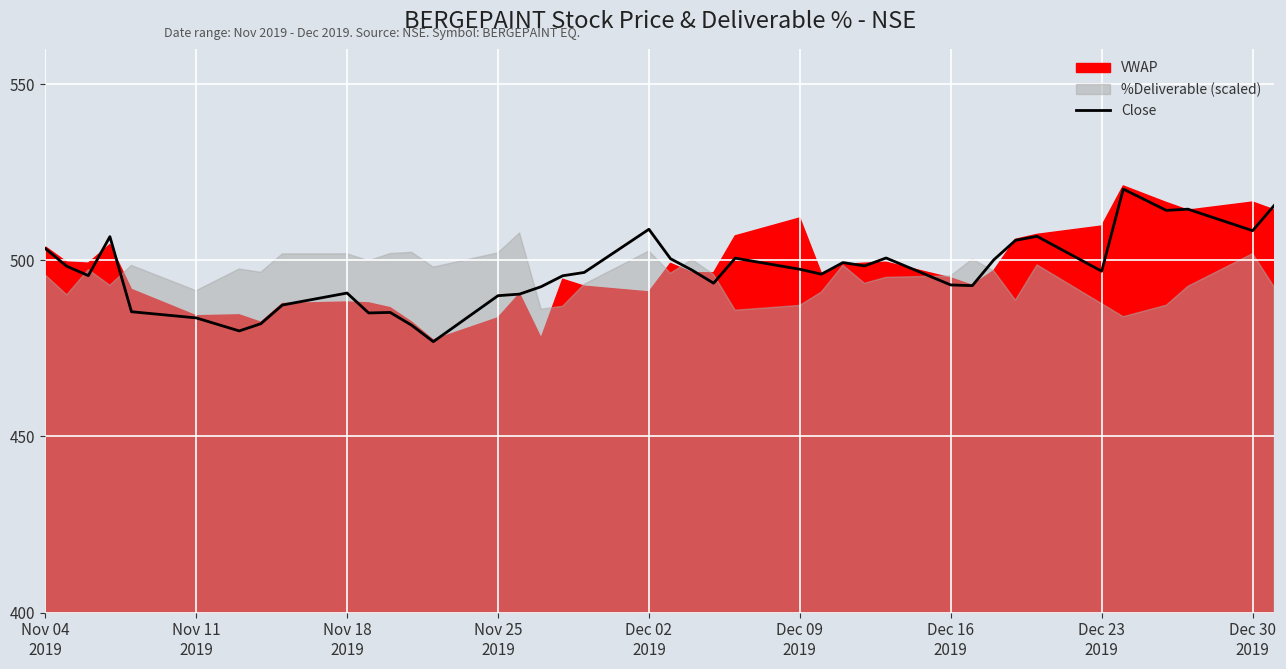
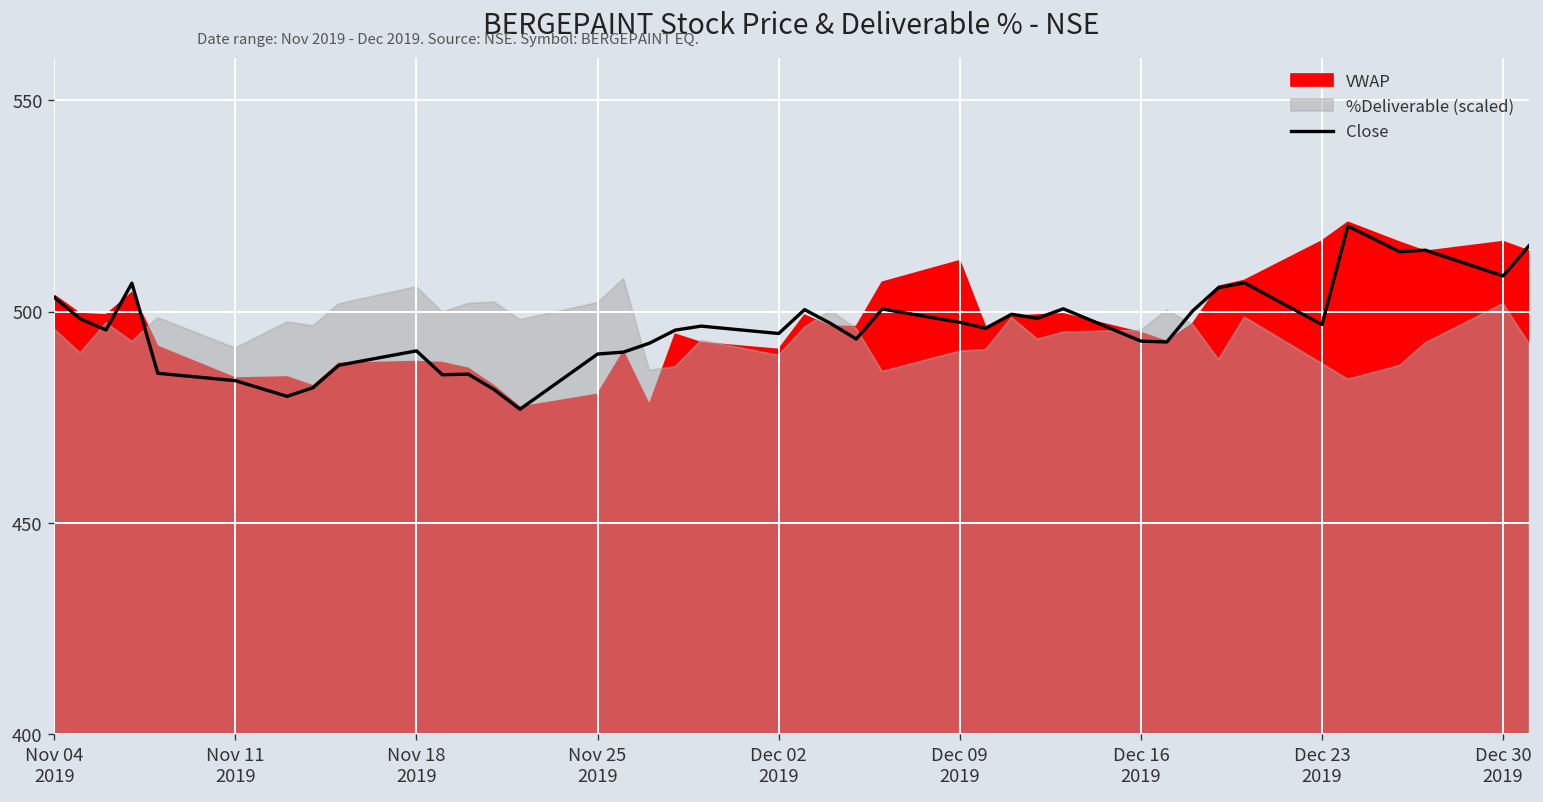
  {
    "Close": {
      "Nov 18 2019": 491,
      "Nov 25 2019": 490,
-     "Dec 02 2019": 509,
+     "Dec 02 2019": 495,
      "Dec 09 2019": 497,
      "Dec 16 2019": 493,
      "Dec 23 2019": 497,
      "Dec 30 2019": 508
    },
    "VWAP": {
      "Nov 18 2019": 488,
-     "Nov 25 2019": 484,
+     "Nov 25 2019": 480,
      "Dec 02 2019": 491,
      "Dec 09 2019": 512,
-     "Dec 23 2019": 510,
+     "Dec 23 2019": 517,
      "Dec 30 2019": 517
    },
    "%Deliverable (scaled)": {
      "Nov 04 2019": 496,
      "Nov 11 2019": 491,
-     "Nov 18 2019": 502,
+     "Nov 18 2019": 506,
      "Nov 25 2019": 502,
-     "Dec 02 2019": 503,
-     "Dec 09 2019": 487,
+     "Dec 02 2019": 490,
+     "Dec 09 2019": 491,
      "Dec 23 2019": 488,
      "Dec 30 2019": 502
    }
  }
